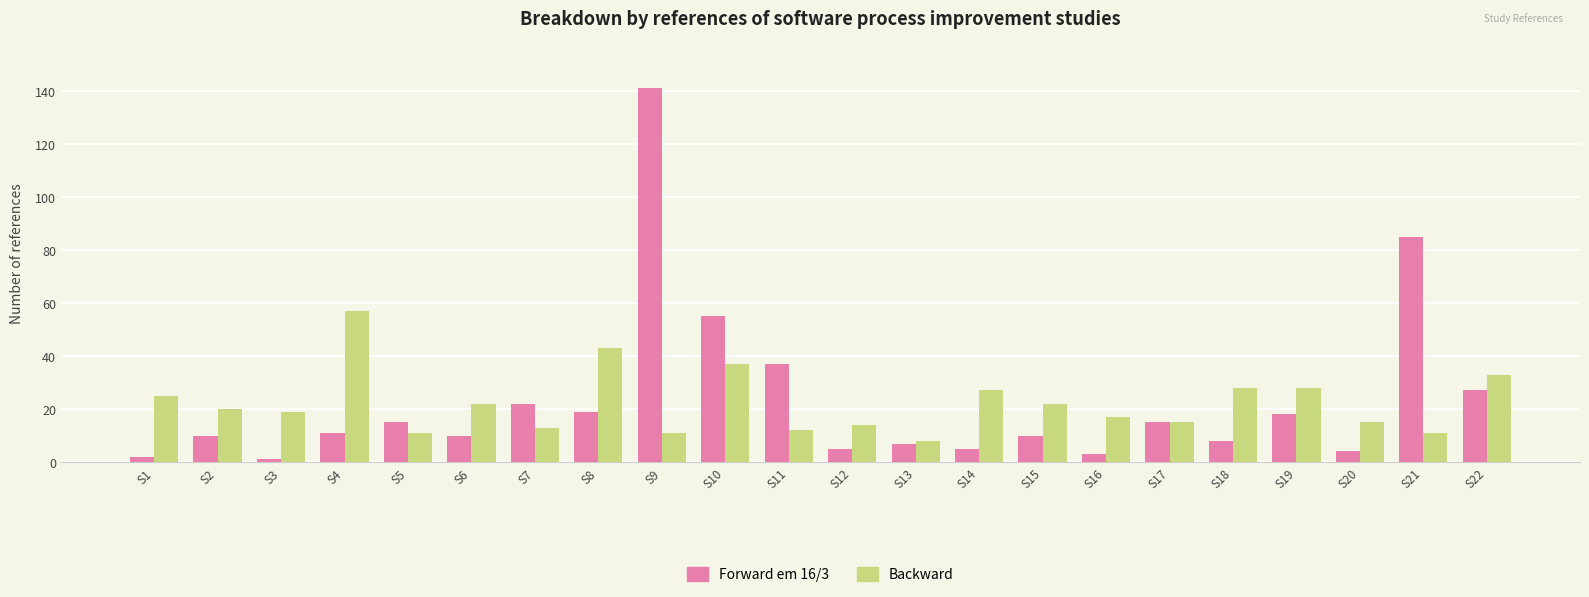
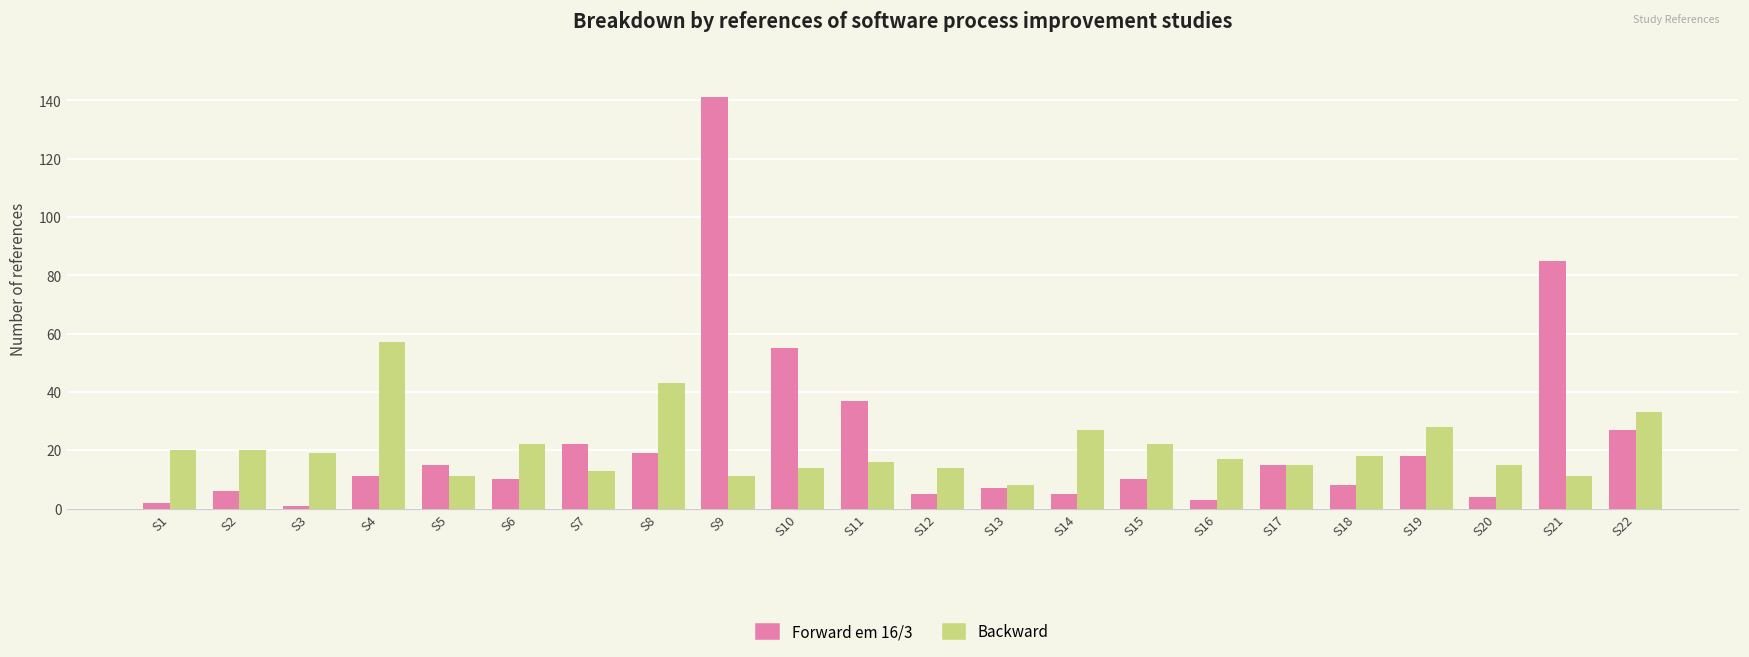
  {
    "Forward em 16/3": {
      "S1": 2,
-     "S2": 10,
+     "S2": 6,
      "S3": 1,
      "S4": 11,
      "S5": 15,
      "S6": 10,
      "S7": 22,
      "S8": 19,
      "S9": 141,
      "S10": 55,
      "S11": 37,
      "S12": 5,
      "S13": 7,
      "S14": 5,
      "S15": 10,
      "S16": 3,
      "S17": 15,
      "S18": 8,
      "S19": 18,
      "S20": 4,
      "S21": 85,
      "S22": 27
    },
    "Backward": {
-     "S1": 25,
+     "S1": 20,
      "S2": 20,
      "S3": 19,
      "S4": 57,
      "S5": 11,
      "S6": 22,
      "S7": 13,
      "S8": 43,
      "S9": 11,
-     "S10": 37,
-     "S11": 12,
+     "S10": 14,
+     "S11": 16,
      "S12": 14,
      "S13": 8,
      "S14": 27,
      "S15": 22,
      "S16": 17,
      "S17": 15,
-     "S18": 28,
+     "S18": 18,
      "S19": 28,
      "S20": 15,
      "S21": 11,
      "S22": 33
    }
  }
